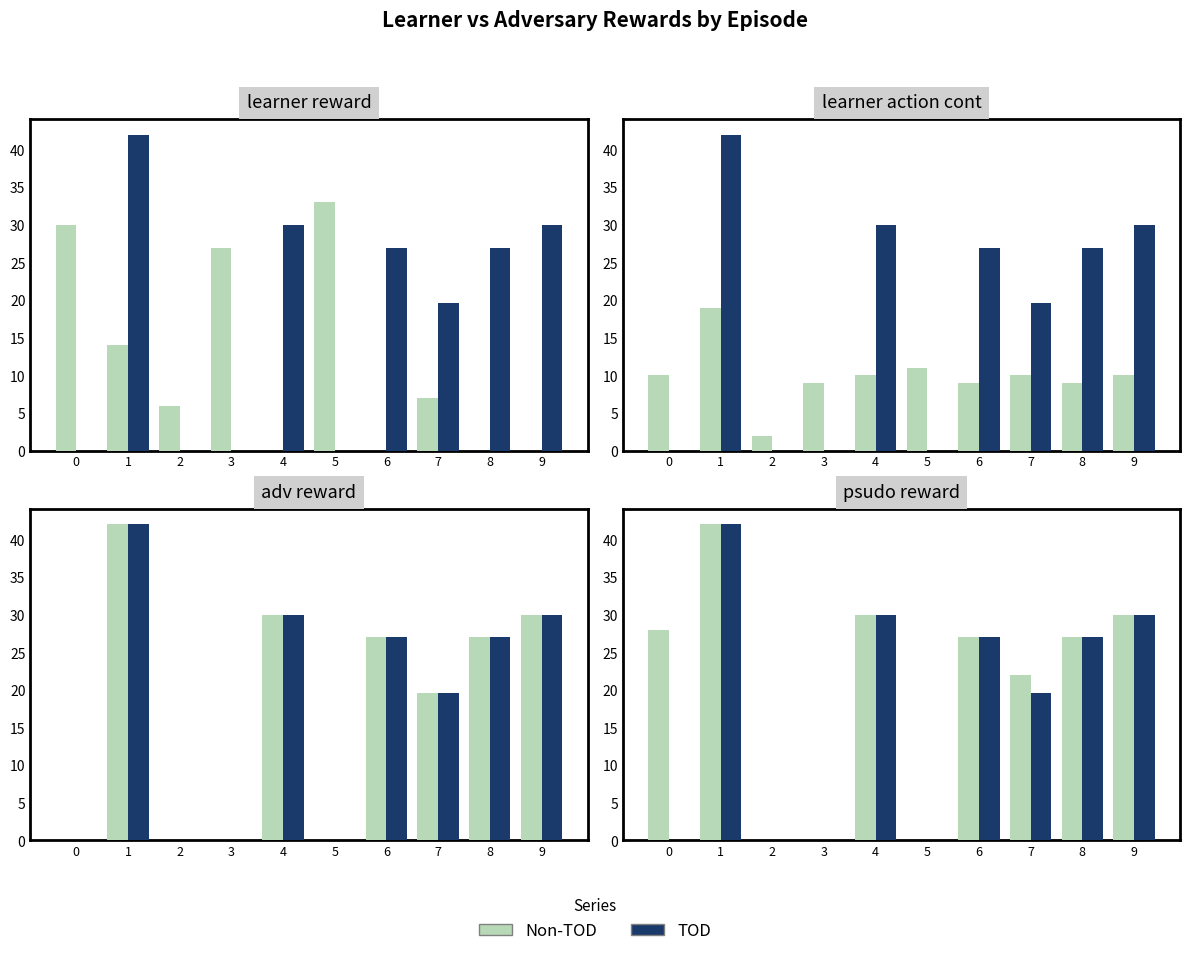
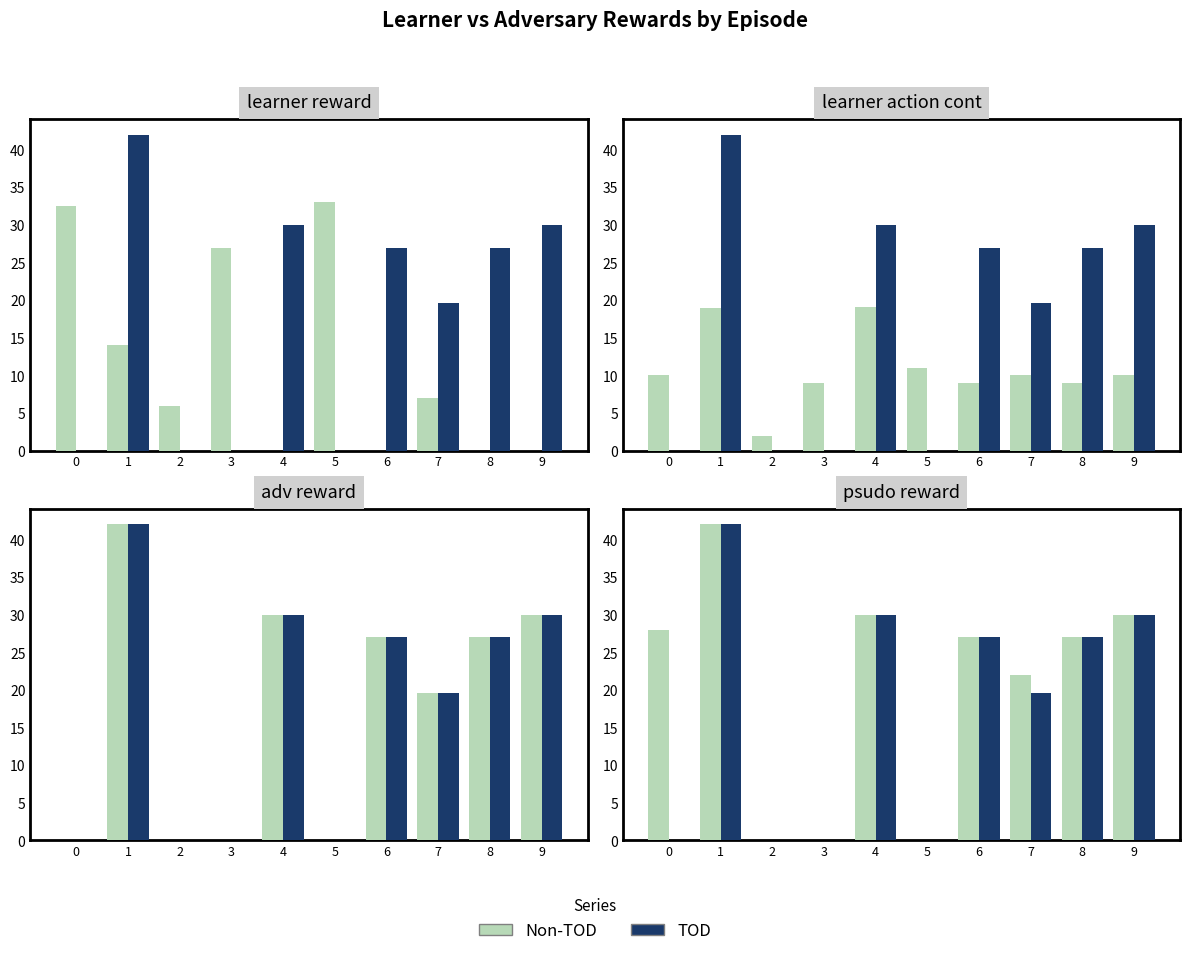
  {
    "learner reward": {
      "Non-TOD": {
-       "0": 30,
+       "0": 33,
        "1": 14,
        "2": 6,
        "3": 27,
        "4": 0,
        "5": 33,
        "6": 0,
        "7": 7,
        "8": 0,
        "9": 0
      },
      "TOD": {
        "0": 0,
        "1": 42,
        "2": 0,
        "3": 0,
        "4": 30,
        "5": 0,
        "6": 27,
        "7": 20,
        "8": 27,
        "9": 30
      }
    },
    "learner action cont": {
      "Non-TOD": {
        "0": 10,
        "1": 19,
        "2": 2,
        "3": 9,
-       "4": 10,
+       "4": 19,
        "5": 11,
        "6": 9,
        "7": 10,
        "8": 9,
        "9": 10
      },
      "TOD": {
        "0": 0,
        "1": 42,
        "2": 0,
        "3": 0,
        "4": 30,
        "5": 0,
        "6": 27,
        "7": 20,
        "8": 27,
        "9": 30
      }
    },
    "adv reward": {
      "Non-TOD": {
        "0": 0,
        "1": 42,
        "2": 0,
        "3": 0,
        "4": 30,
        "5": 0,
        "6": 27,
        "7": 20,
        "8": 27,
        "9": 30
      },
      "TOD": {
        "0": 0,
        "1": 42,
        "2": 0,
        "3": 0,
        "4": 30,
        "5": 0,
        "6": 27,
        "7": 20,
        "8": 27,
        "9": 30
      }
    },
    "psudo reward": {
      "Non-TOD": {
        "0": 28,
        "1": 42,
        "2": 0,
        "3": 0,
        "4": 30,
        "5": 0,
        "6": 27,
        "7": 22,
        "8": 27,
        "9": 30
      },
      "TOD": {
        "0": 0,
        "1": 42,
        "2": 0,
        "3": 0,
        "4": 30,
        "5": 0,
        "6": 27,
        "7": 20,
        "8": 27,
        "9": 30
      }
    }
  }
